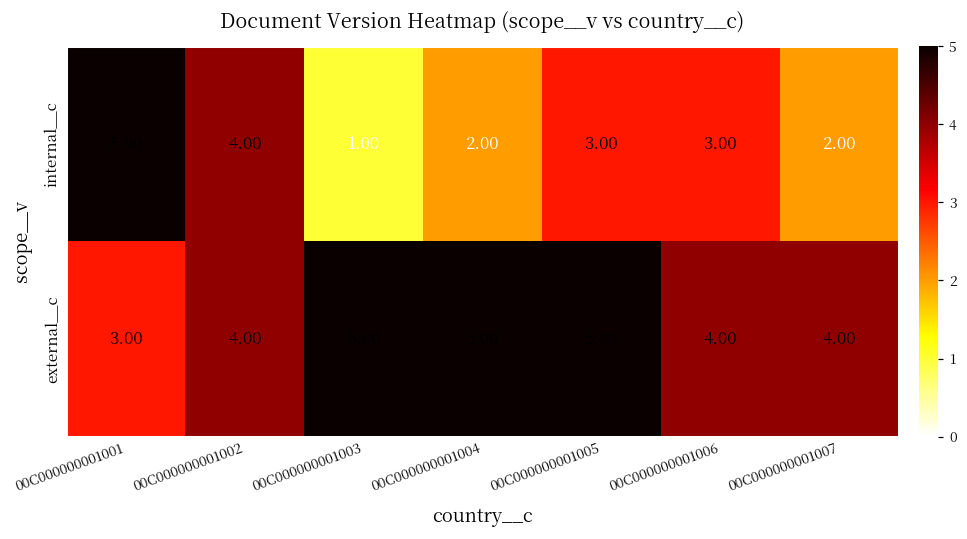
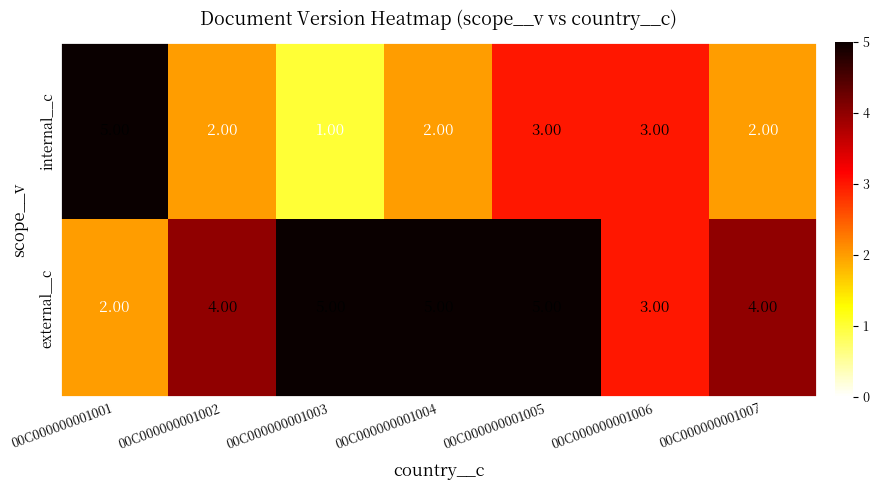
  {
    "internal__c": {
-     "00C000000001002": 4.00,
+     "00C000000001002": 2.00,
      "00C000000001003": 1.00,
      "00C000000001004": 2.00,
      "00C000000001005": 3.00,
      "00C000000001006": 3.00,
      "00C000000001007": 2.00
    },
    "external__c": {
-     "00C000000001001": 3.00,
+     "00C000000001001": 2.00,
      "00C000000001002": 4.00,
-     "00C000000001006": 4.00,
+     "00C000000001006": 3.00,
      "00C000000001007": 4.00
    }
  }
